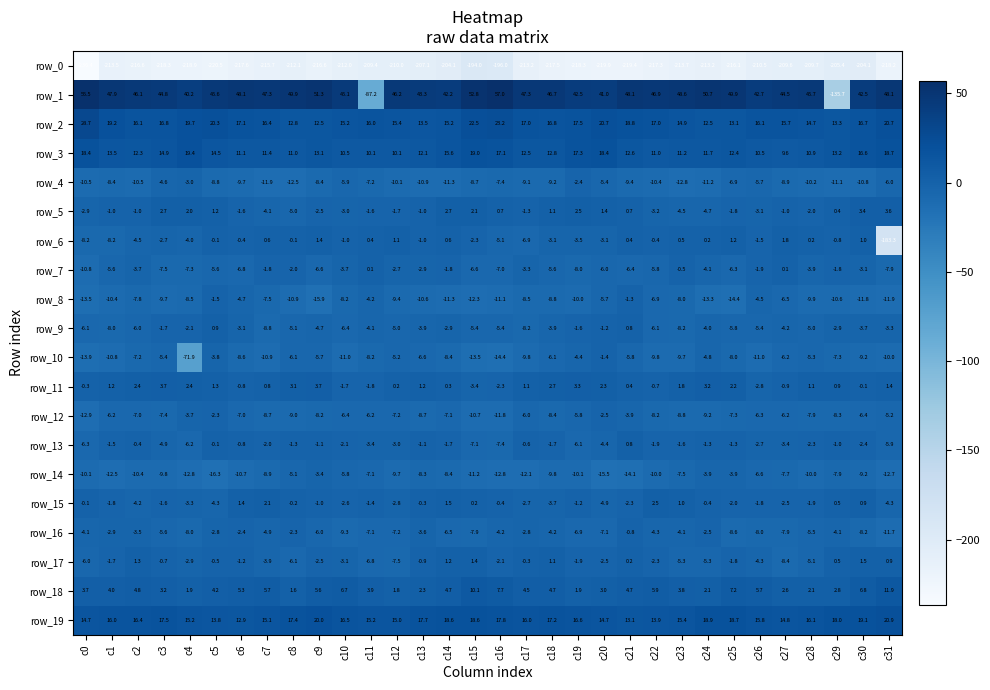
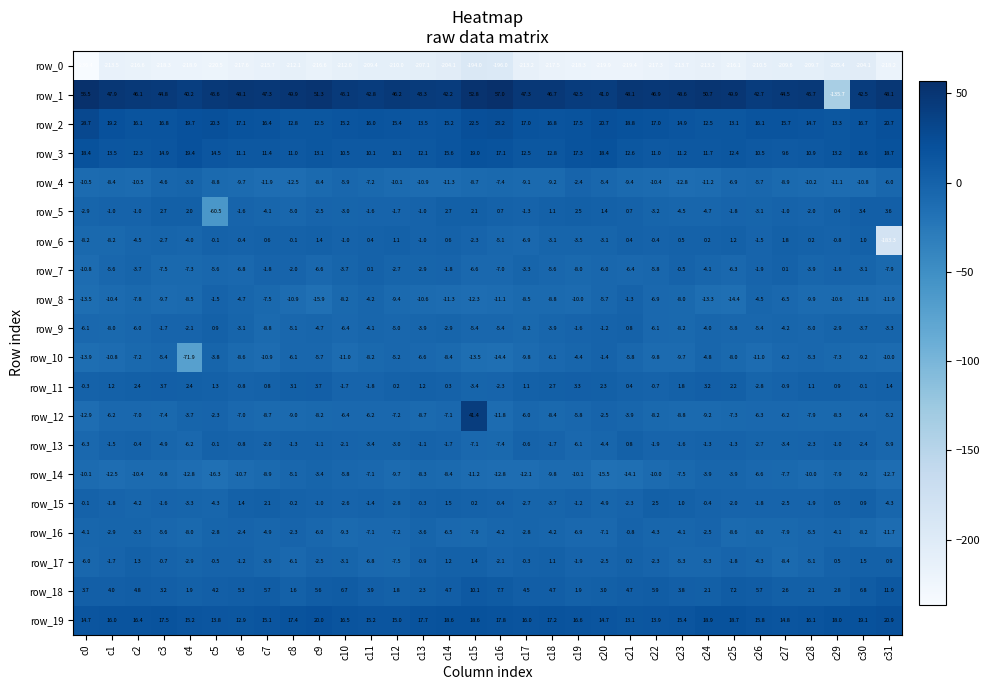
  {
    "row_1": {
      "c0": 55.5,
      "c1": 47.9,
      "c2": 46.1,
      "c3": 44.8,
      "c4": 40.2,
      "c5": 45.6,
      "c6": 48.1,
      "c7": 47.3,
      "c8": 49.9,
      "c9": 51.3,
      "c10": 45.1,
-     "c11": -87.2,
+     "c11": 42.8,
      "c12": 46.2,
      "c13": 43.3,
      "c14": 42.2,
      "c15": 52.8,
      "c16": 57.0,
      "c17": 47.3,
      "c18": 46.7,
      "c19": 42.5,
      "c20": 41.0,
      "c21": 48.1,
      "c22": 46.9,
      "c23": 48.6,
      "c24": 50.7,
      "c25": 49.9,
      "c26": 42.7,
      "c27": 44.5,
      "c28": 45.7,
      "c29": -135.7,
      "c30": 42.5,
      "c31": 48.1
    },
    "row_5": {
      "c0": -2.9,
      "c1": -1.0,
      "c2": -1.0,
      "c3": 2.7,
      "c4": 2.0,
-     "c5": 1.2,
+     "c5": -60.5,
      "c6": -1.6,
      "c7": -4.1,
      "c8": -5.0,
      "c9": -2.5,
      "c10": -3.0,
      "c11": -1.6,
      "c12": -1.7,
      "c13": -1.0,
      "c14": 2.7,
      "c15": 2.1,
      "c16": 0.7,
      "c17": -1.3,
      "c18": 1.1,
      "c19": 2.5,
      "c20": 1.4,
      "c21": 0.7,
      "c22": -3.2,
      "c23": -4.5,
      "c24": -4.7,
      "c25": -1.8,
      "c26": -3.1,
      "c27": -1.0,
      "c28": -2.0,
      "c29": 0.4,
      "c30": 3.4,
      "c31": 3.6
    },
    "row_12": {
      "c0": -12.9,
      "c1": -6.2,
      "c2": -7.0,
      "c3": -7.4,
      "c4": -3.7,
      "c5": -2.3,
      "c6": -7.0,
      "c7": -8.7,
      "c8": -9.0,
      "c9": -8.2,
      "c10": -6.4,
      "c11": -6.2,
      "c12": -7.2,
      "c13": -8.7,
      "c14": -7.1,
-     "c15": -10.7,
+     "c15": 41.4,
      "c16": -11.8,
      "c17": -6.0,
      "c18": -8.4,
      "c19": -5.8,
      "c20": -2.5,
      "c21": -3.9,
      "c22": -8.2,
      "c23": -8.8,
      "c24": -9.2,
      "c25": -7.3,
      "c26": -6.3,
      "c27": -6.2,
      "c28": -7.9,
      "c29": -8.3,
      "c30": -6.4,
      "c31": -5.2
    }
  }
